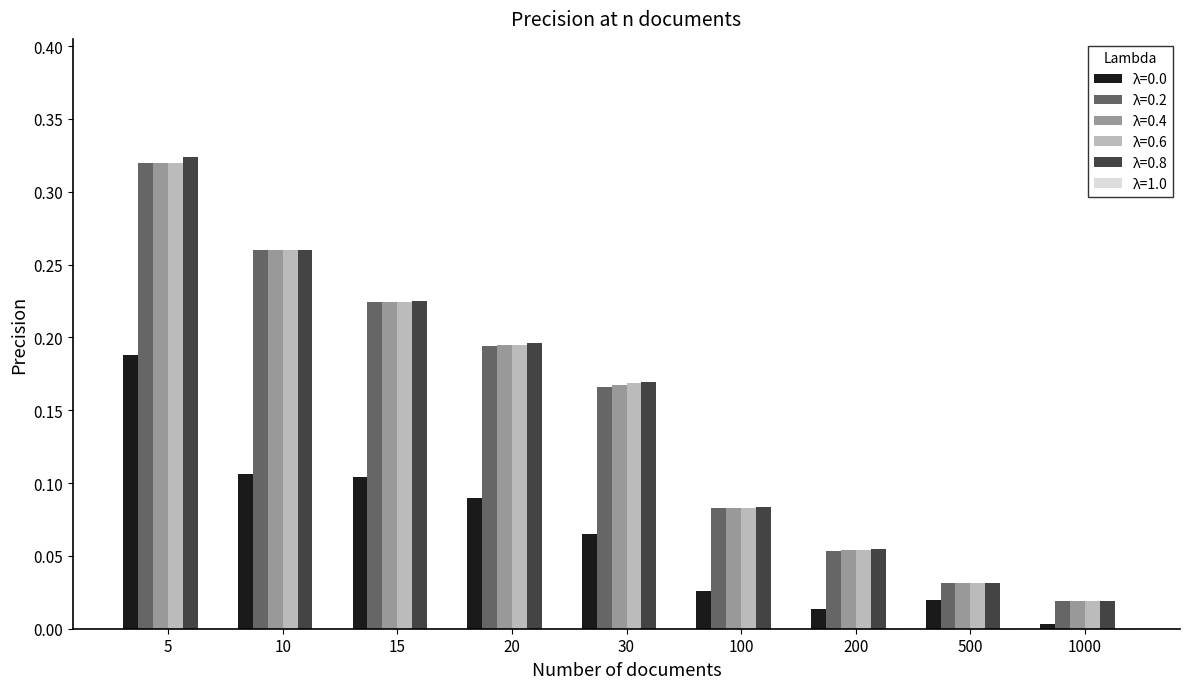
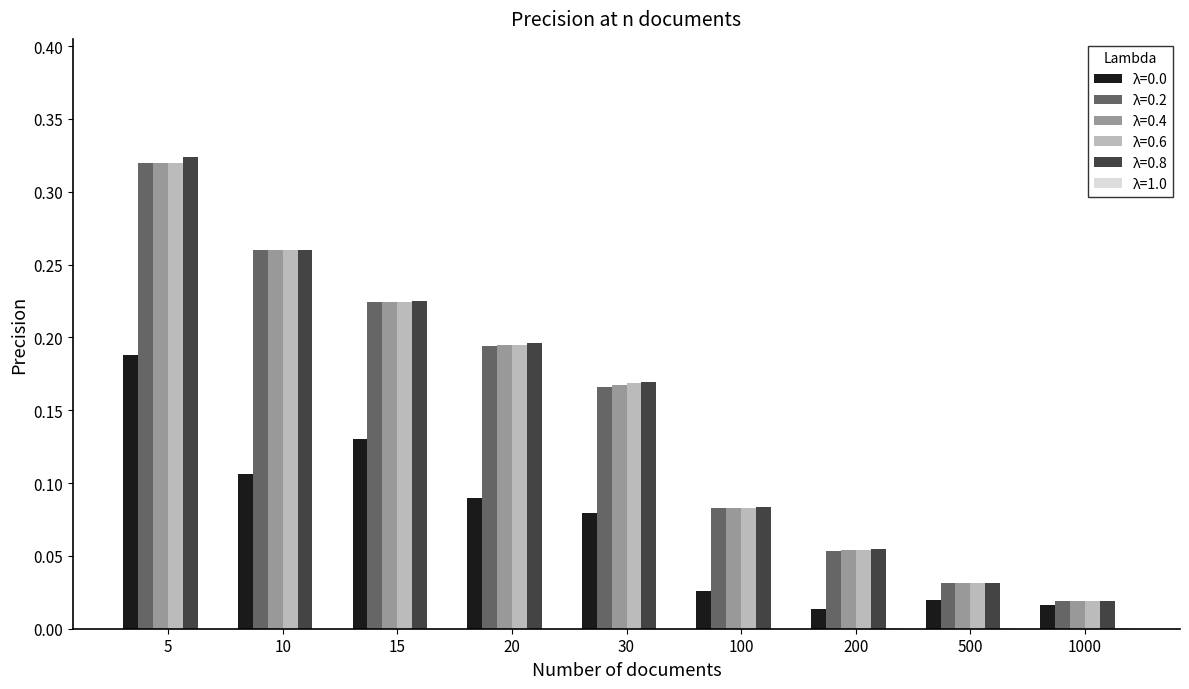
  {
    "λ=0.0": {
      "5": 0.188,
      "10": 0.106,
-     "15": 0.104,
+     "15": 0.130,
      "20": 0.090,
-     "30": 0.065,
+     "30": 0.079,
      "100": 0.026,
      "200": 0.014,
      "500": 0.020,
-     "1000": 0.003
+     "1000": 0.016
    }
  }
